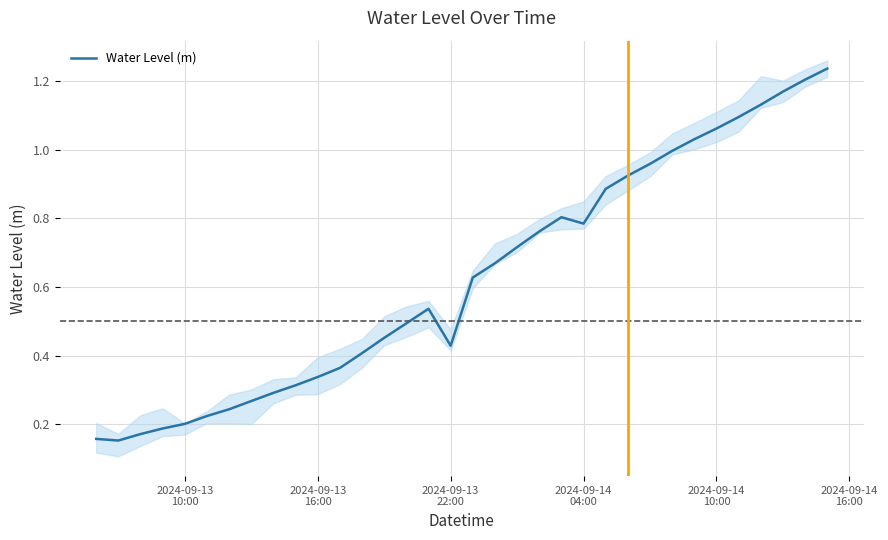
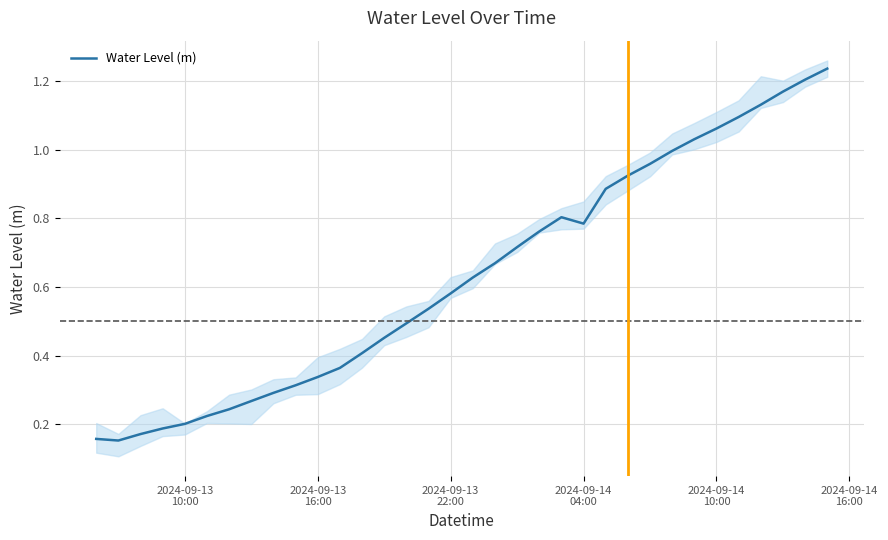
  {
    "Water Level (m)": {
      "2024-09-13 16:00": 0.34,
-     "2024-09-13 22:00": 0.43,
+     "2024-09-13 22:00": 0.58,
      "2024-09-14 04:00": 0.78,
      "2024-09-14 10:00": 1.06
    }
  }
